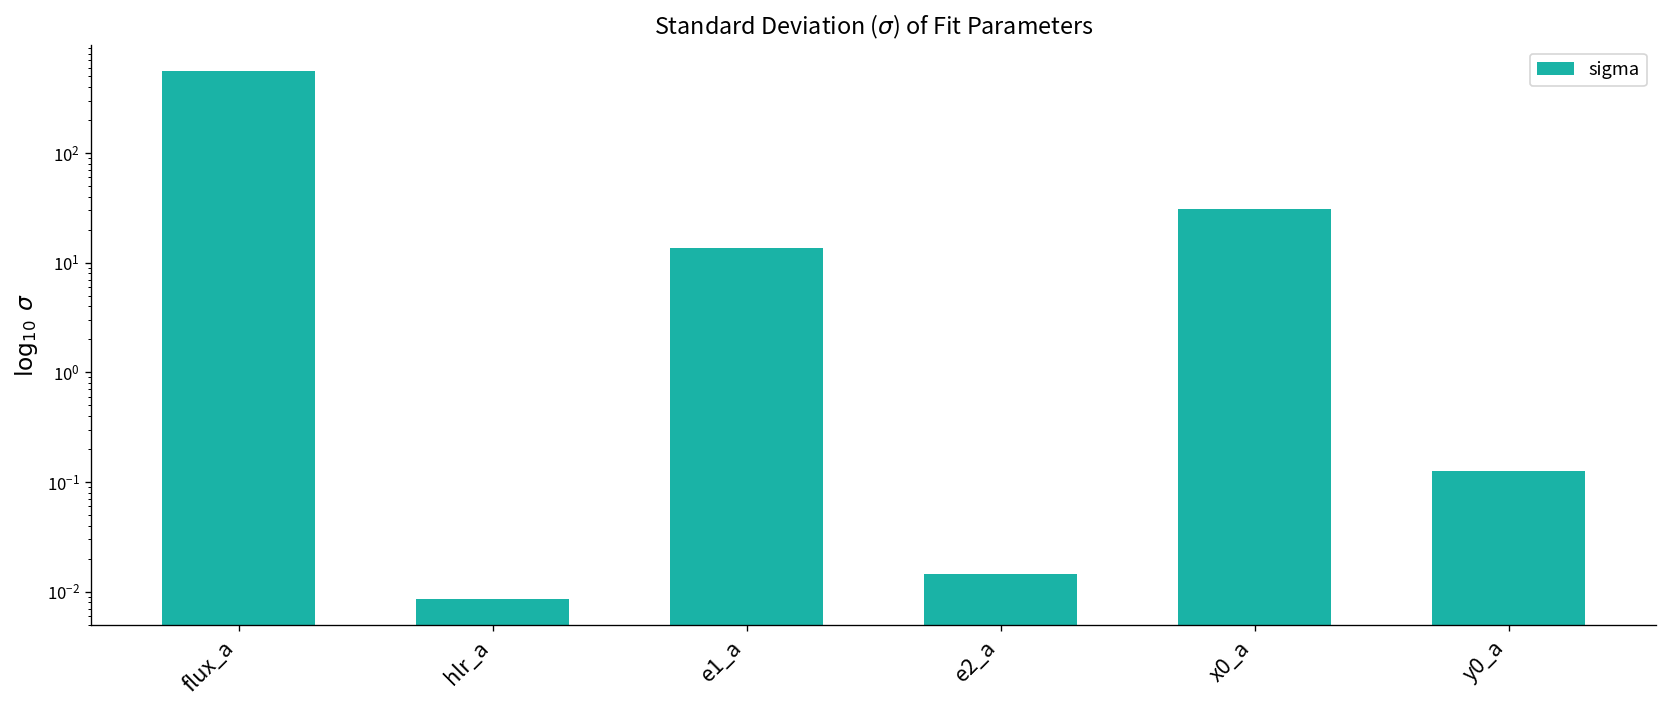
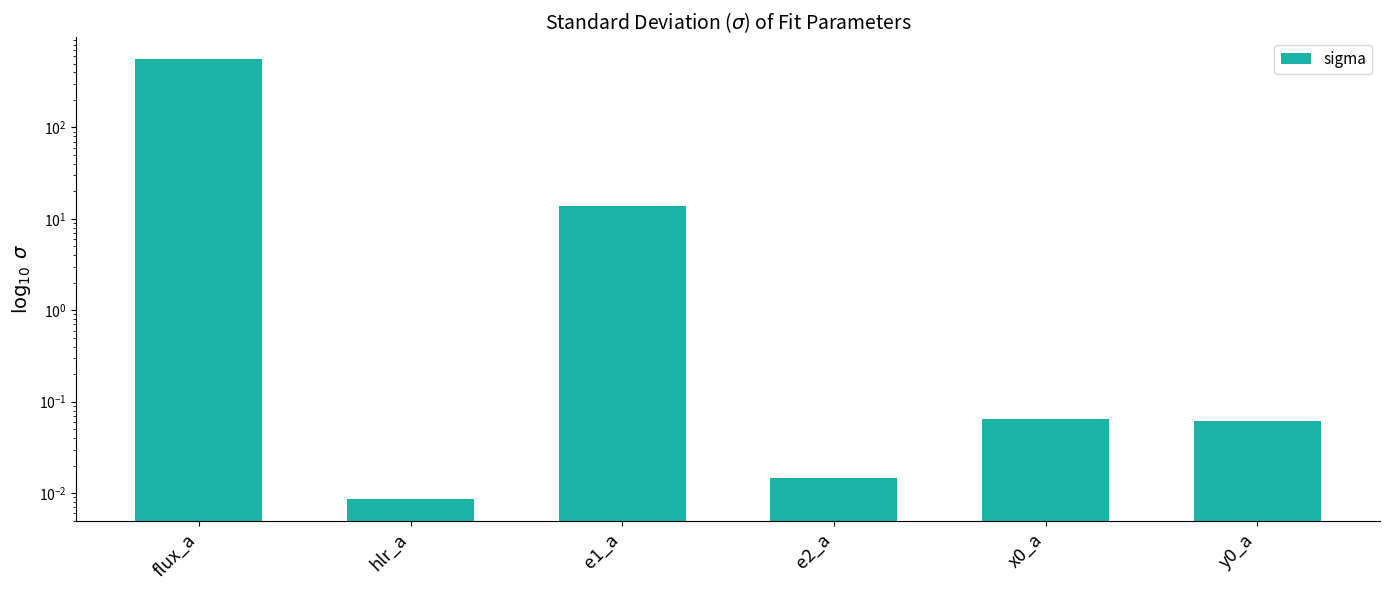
  {
    "flux_a": 600,
    "hlr_a": 0.009,
    "e1_a": 14,
    "e2_a": 0.015,
-   "x0_a": 31,
-   "y0_a": 0.13
+   "x0_a": 0.06,
+   "y0_a": 0.06
  }
